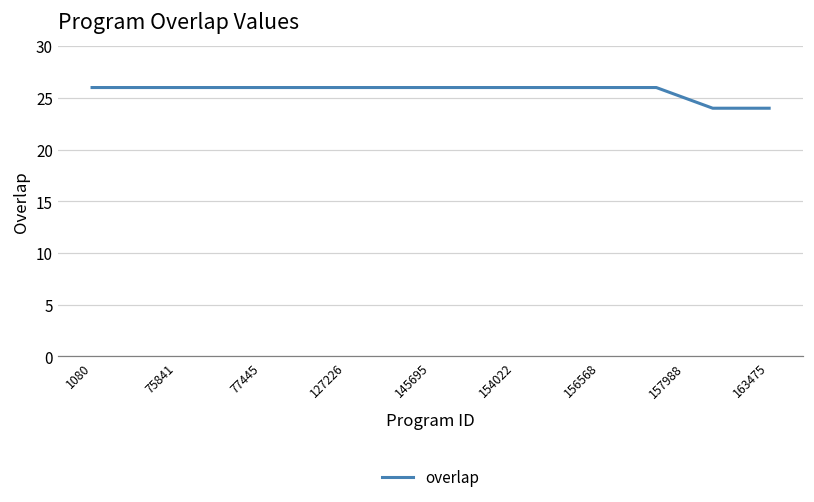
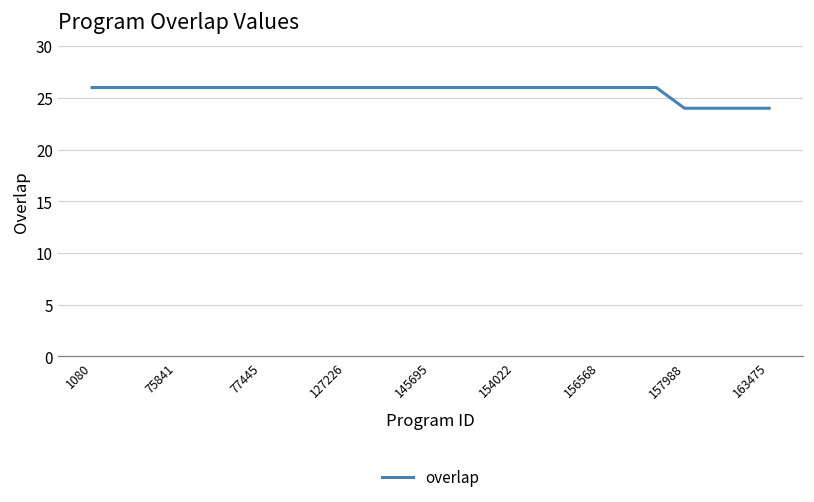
  {
    "1080": 26,
    "75841": 26,
    "77445": 26,
    "127226": 26,
    "145695": 26,
    "154022": 26,
    "156568": 26,
-   "157988": 25,
+   "157988": 24,
    "163475": 24
  }
